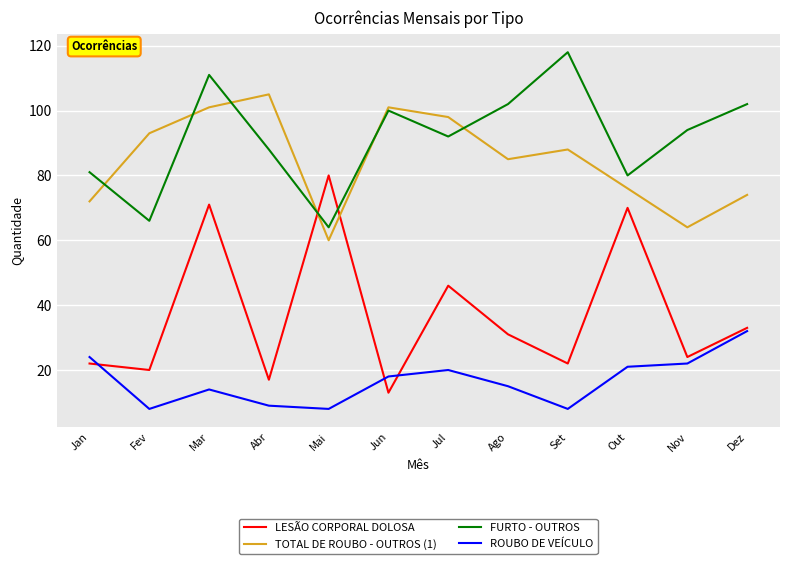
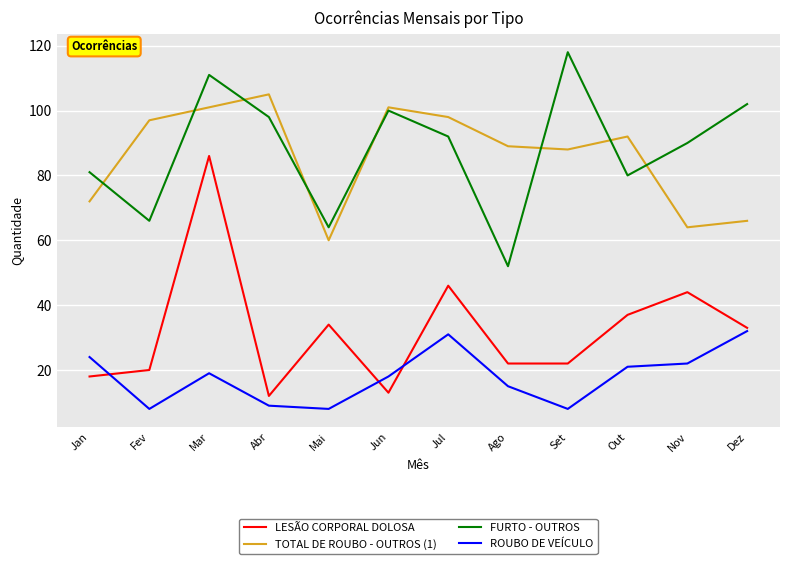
  {
    "LESÃO CORPORAL DOLOSA": {
-     "Jan": 22,
+     "Jan": 18,
      "Fev": 20,
-     "Mar": 71,
-     "Abr": 17,
-     "Mai": 80,
+     "Mar": 86,
+     "Abr": 12,
+     "Mai": 34,
      "Jun": 13,
      "Jul": 46,
-     "Ago": 31,
+     "Ago": 22,
      "Set": 22,
-     "Out": 70,
-     "Nov": 24,
+     "Out": 37,
+     "Nov": 44,
      "Dez": 33
    },
    "TOTAL DE ROUBO - OUTROS (1)": {
      "Jan": 72,
-     "Fev": 93,
+     "Fev": 97,
      "Mar": 101,
      "Abr": 105,
      "Mai": 60,
      "Jun": 101,
      "Jul": 98,
-     "Ago": 85,
+     "Ago": 89,
      "Set": 88,
-     "Out": 76,
+     "Out": 92,
      "Nov": 64,
-     "Dez": 74
+     "Dez": 66
    },
    "FURTO - OUTROS": {
      "Jan": 81,
      "Fev": 66,
      "Mar": 111,
-     "Abr": 88,
+     "Abr": 98,
      "Mai": 64,
      "Jun": 100,
      "Jul": 92,
-     "Ago": 102,
+     "Ago": 52,
      "Set": 118,
      "Out": 80,
-     "Nov": 94,
+     "Nov": 90,
      "Dez": 102
    },
    "ROUBO DE VEÍCULO": {
      "Jan": 24,
      "Fev": 8,
-     "Mar": 14,
+     "Mar": 19,
      "Abr": 9,
      "Mai": 8,
      "Jun": 18,
-     "Jul": 20,
+     "Jul": 31,
      "Ago": 15,
      "Set": 8,
      "Out": 21,
      "Nov": 22,
      "Dez": 32
    }
  }
